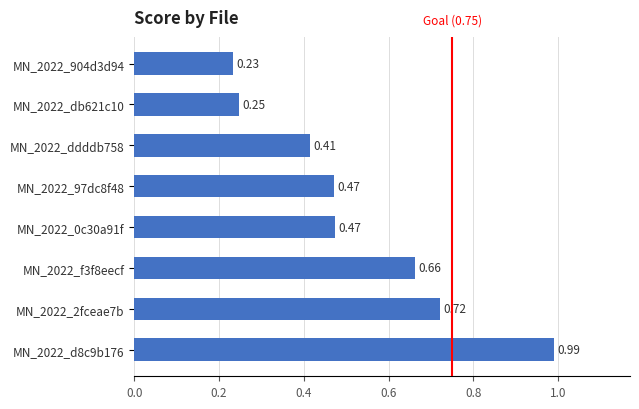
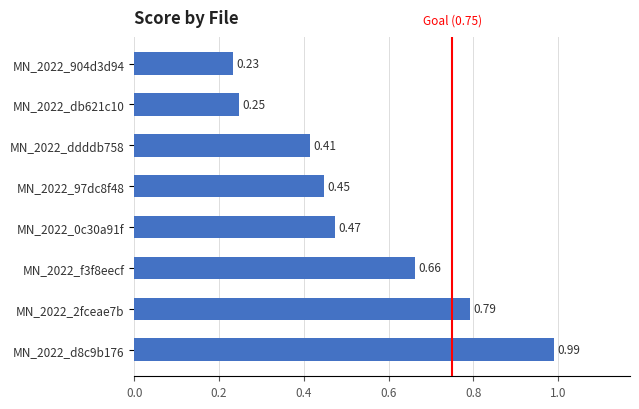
  {
    "MN_2022_904d3d94": 0.23,
    "MN_2022_db621c10": 0.25,
    "MN_2022_ddddb758": 0.41,
-   "MN_2022_97dc8f48": 0.47,
+   "MN_2022_97dc8f48": 0.45,
    "MN_2022_0c30a91f": 0.47,
    "MN_2022_f3f8eecf": 0.66,
-   "MN_2022_2fceae7b": 0.72,
+   "MN_2022_2fceae7b": 0.79,
    "MN_2022_d8c9b176": 0.99
  }
